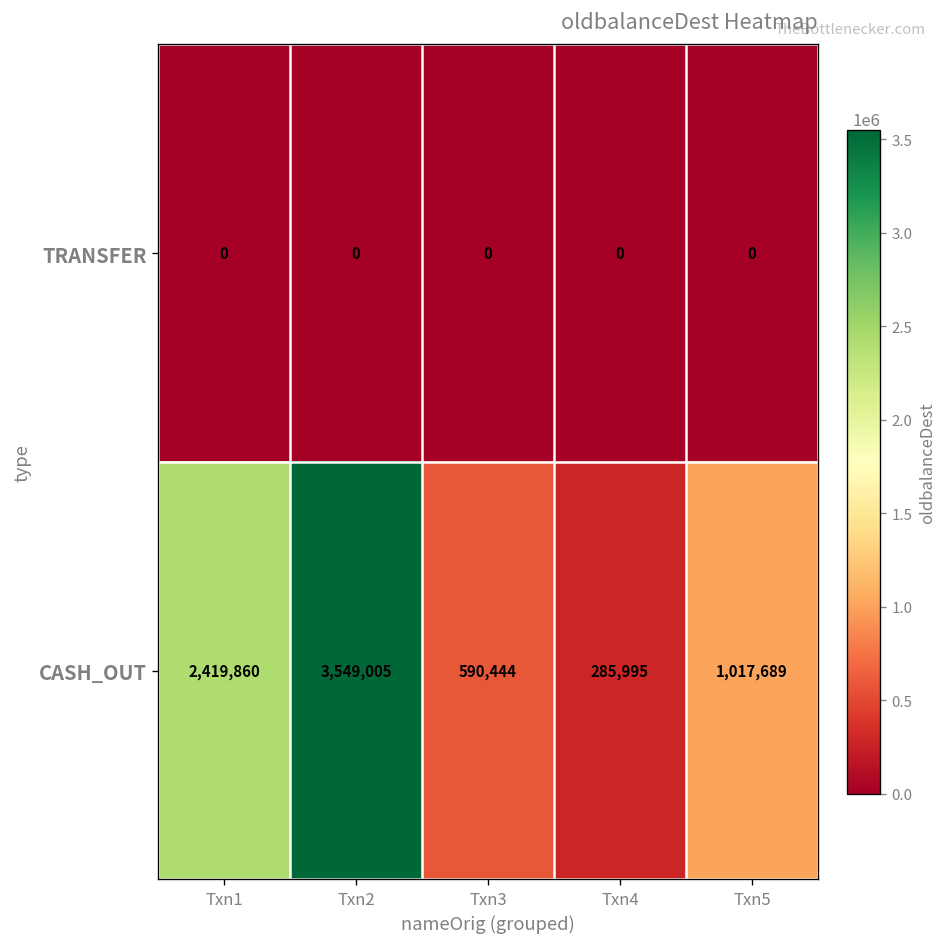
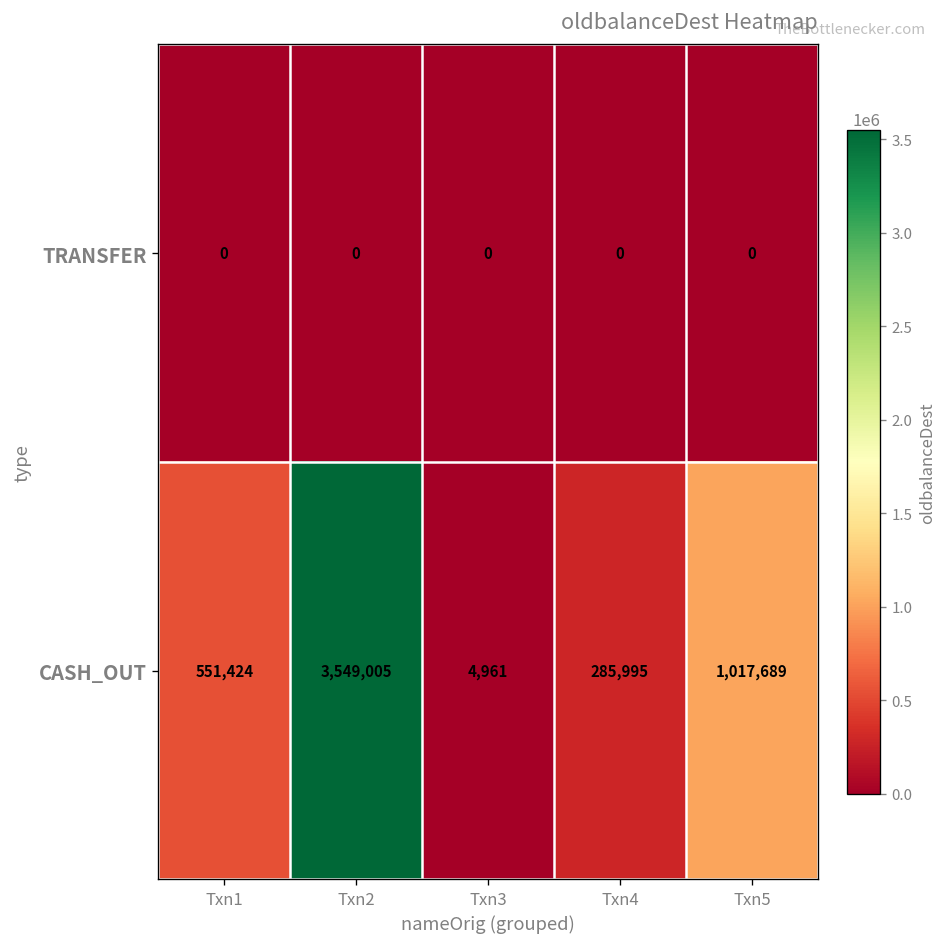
  {
    "TRANSFER": {
      "Txn1": "0",
      "Txn2": "0",
      "Txn3": "0",
      "Txn4": "0",
      "Txn5": "0"
    },
    "CASH_OUT": {
-     "Txn1": "2,419,860",
+     "Txn1": "551,424",
      "Txn2": "3,549,005",
-     "Txn3": "590,444",
+     "Txn3": "4,961",
      "Txn4": "285,995",
      "Txn5": "1,017,689"
    }
  }
